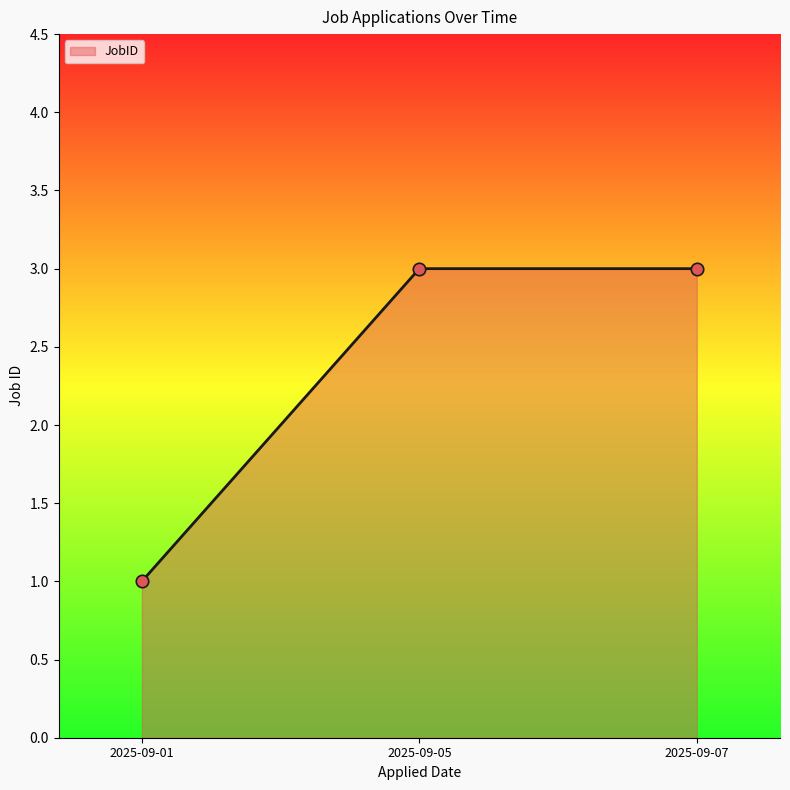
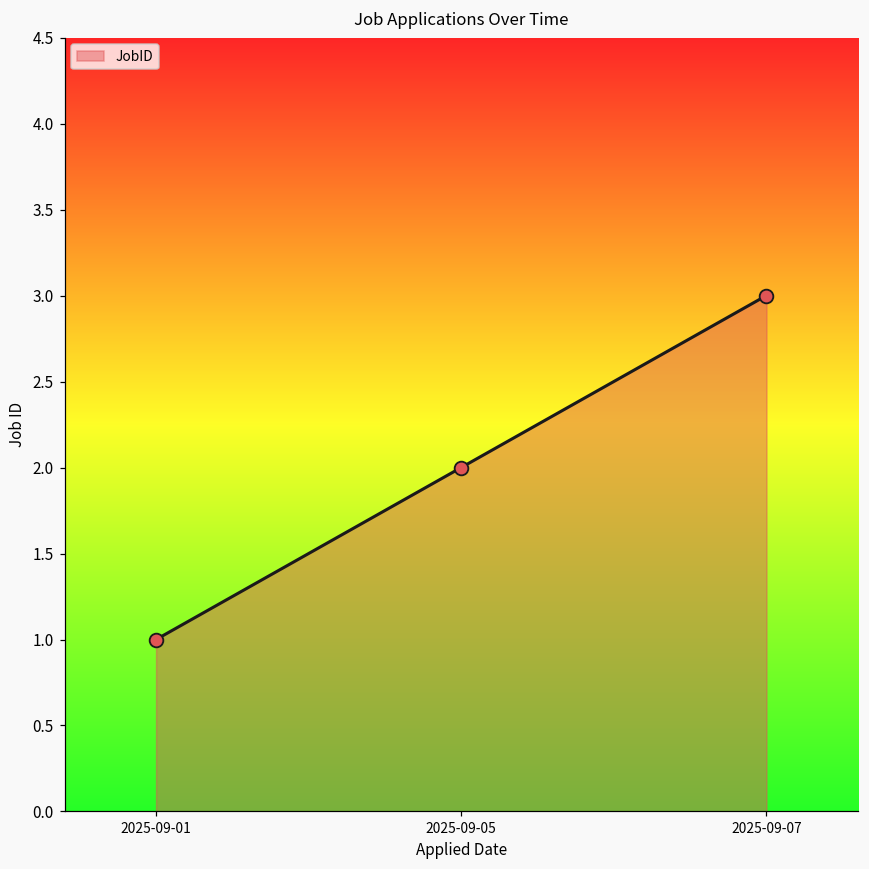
  {
    "2025-09-01": 1,
-   "2025-09-05": 3,
+   "2025-09-05": 2,
    "2025-09-07": 3
  }
